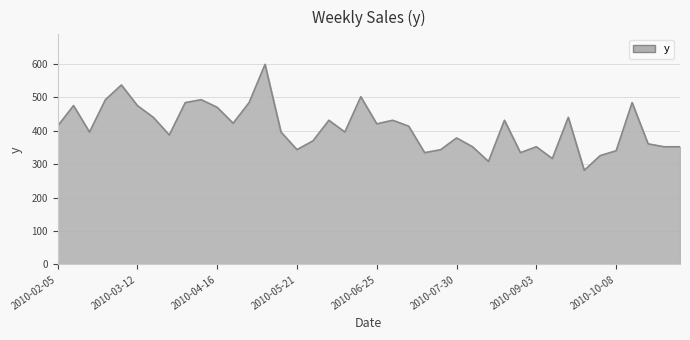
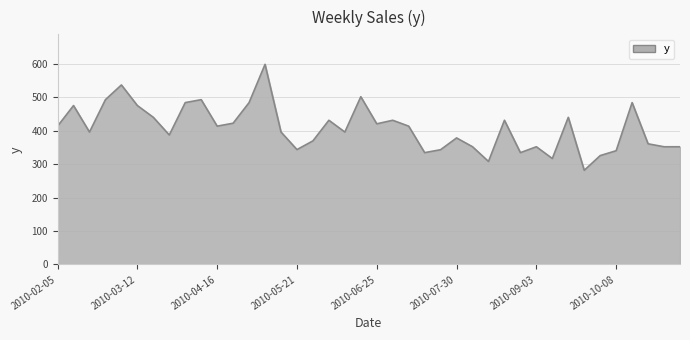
  {
    "2010-02-05": 410,
    "2010-03-12": 480,
-   "2010-04-16": 470,
+   "2010-04-16": 410,
    "2010-05-21": 340,
    "2010-06-25": 420,
    "2010-07-30": 380,
    "2010-09-03": 350,
    "2010-10-08": 340
  }
